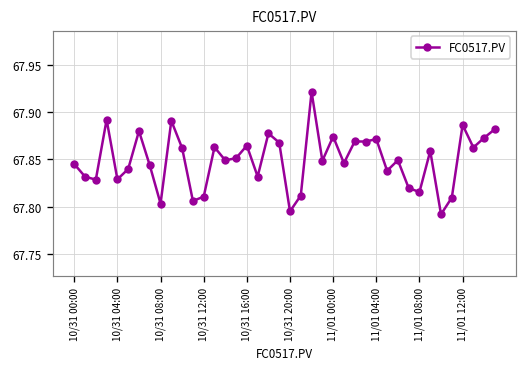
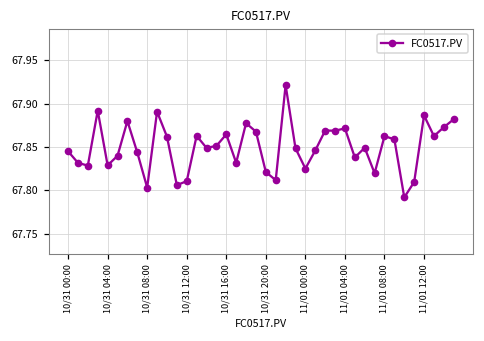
  {
    "10/31 00:00": 67.84,
    "10/31 04:00": 67.83,
    "10/31 08:00": 67.80,
    "10/31 12:00": 67.81,
    "10/31 16:00": 67.86,
-   "10/31 20:00": 67.79,
-   "11/01 00:00": 67.87,
+   "10/31 20:00": 67.82,
+   "11/01 00:00": 67.83,
    "11/01 04:00": 67.87,
-   "11/01 08:00": 67.82,
+   "11/01 08:00": 67.86,
    "11/01 12:00": 67.89
  }
